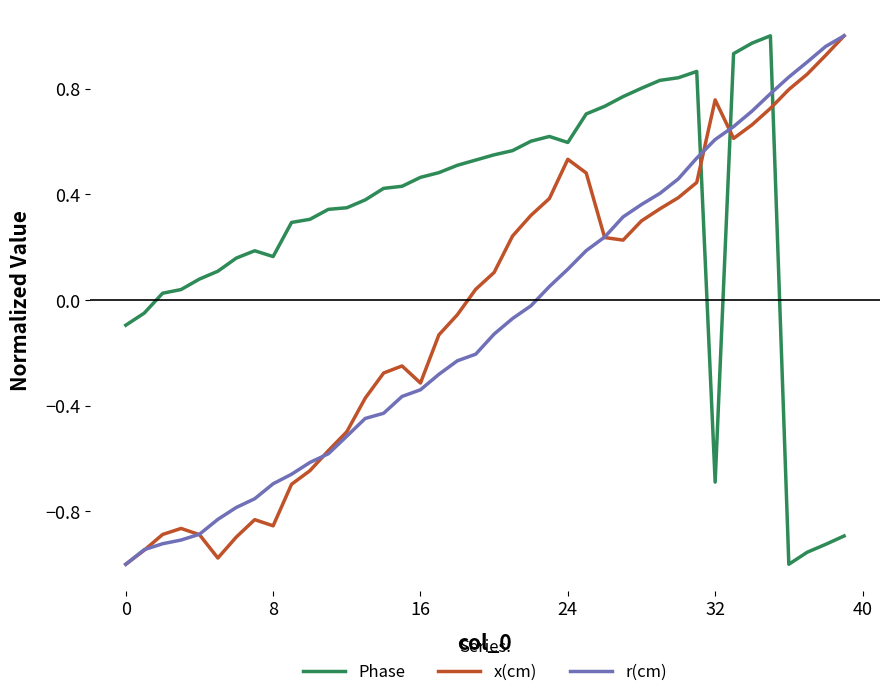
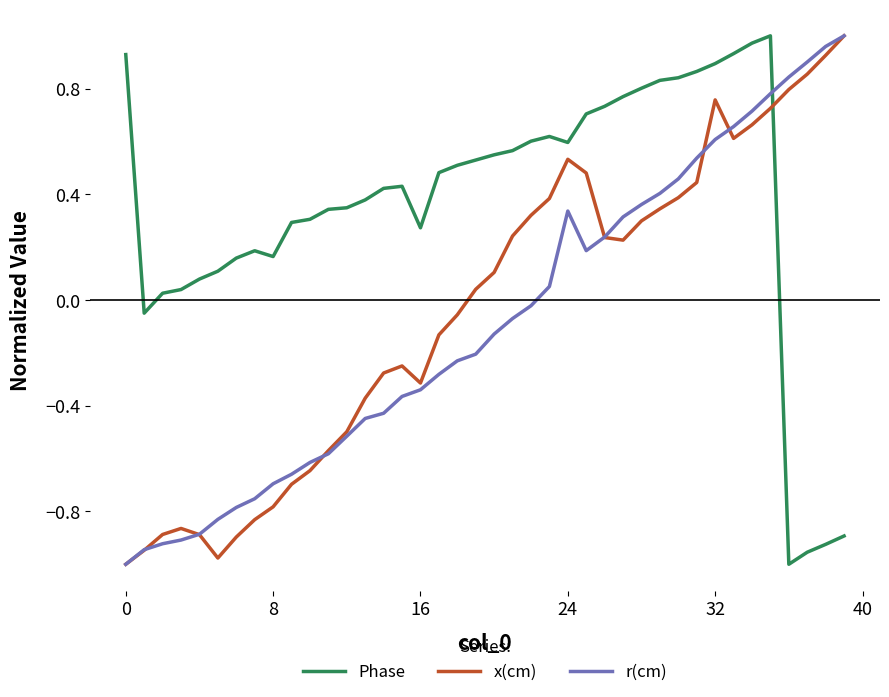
  {
    "Phase": {
-     "0": -0.10,
+     "0": 0.93,
      "8": 0.16,
-     "16": 0.46,
+     "16": 0.27,
      "24": 0.60,
-     "32": -0.69
+     "32": 0.89
    },
    "x(cm)": {
-     "8": -0.85,
+     "8": -0.78,
      "16": -0.31,
      "24": 0.53,
      "32": 0.76
    },
    "r(cm)": {
      "8": -0.70,
      "16": -0.34,
-     "24": 0.12,
+     "24": 0.34,
      "32": 0.61
    }
  }
